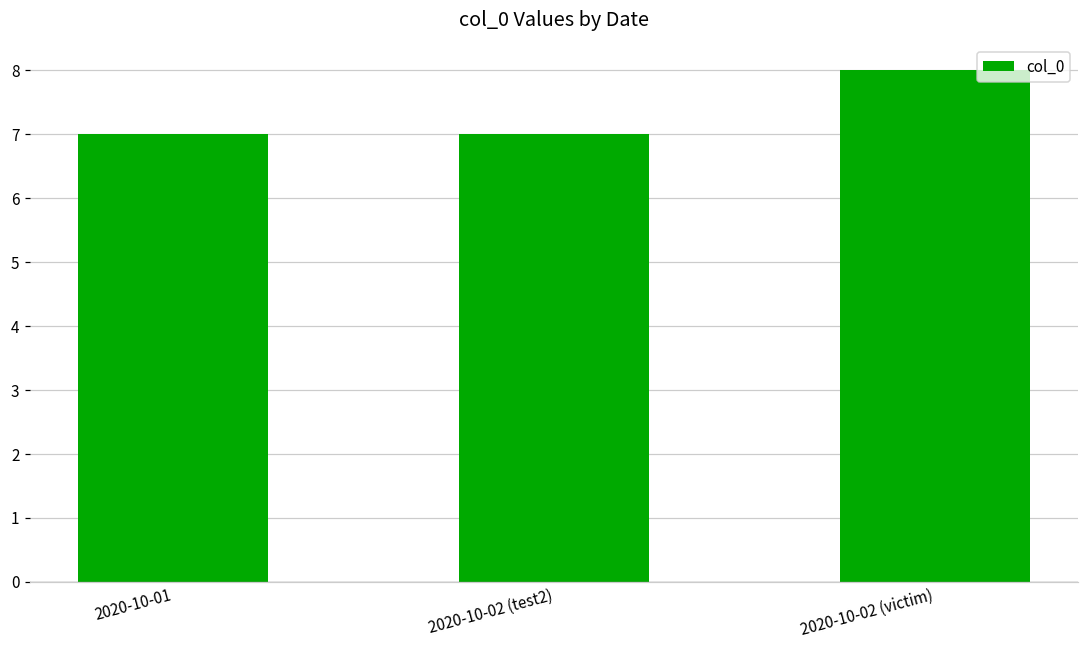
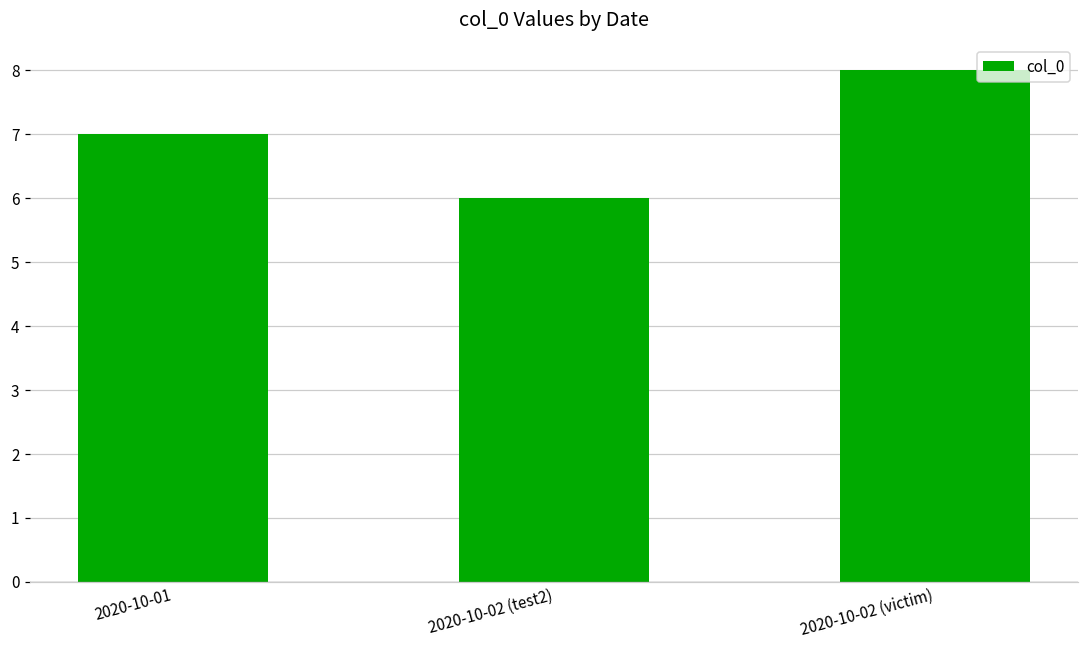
  {
    "2020-10-01": 7,
-   "2020-10-02 (test2)": 7,
+   "2020-10-02 (test2)": 6,
    "2020-10-02 (victim)": 8
  }
